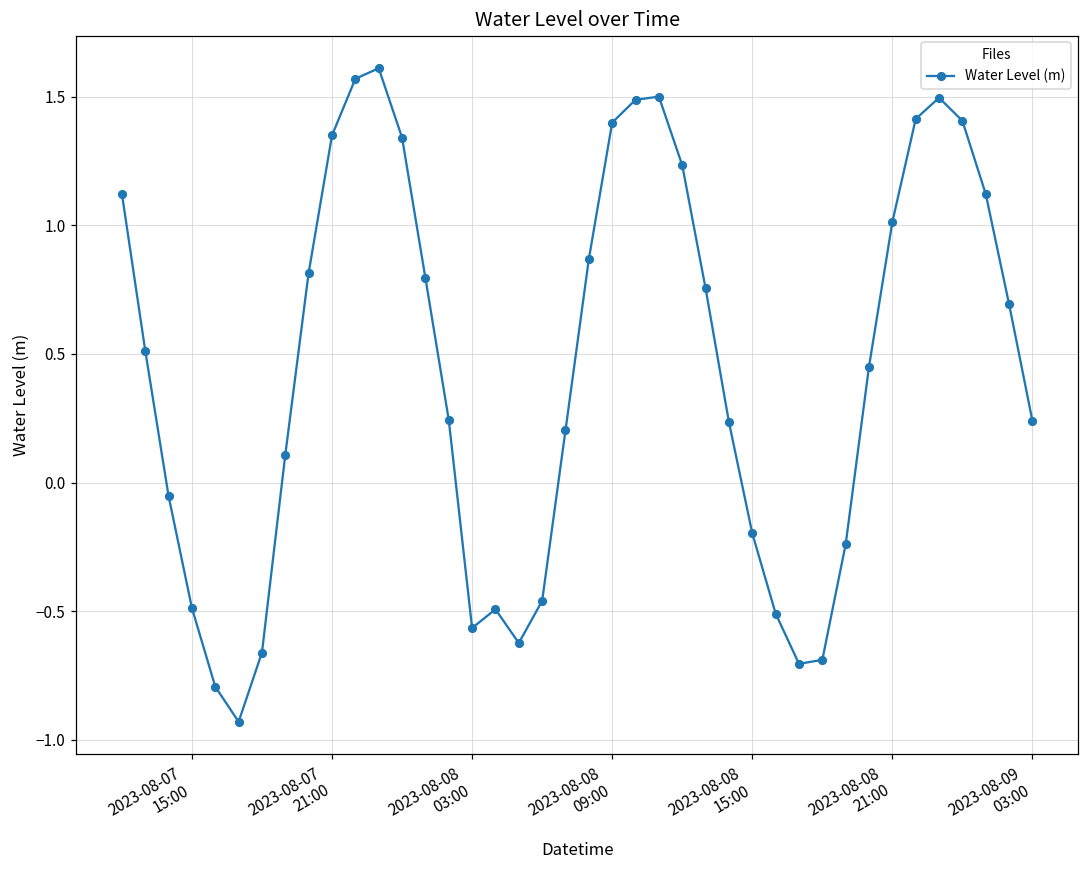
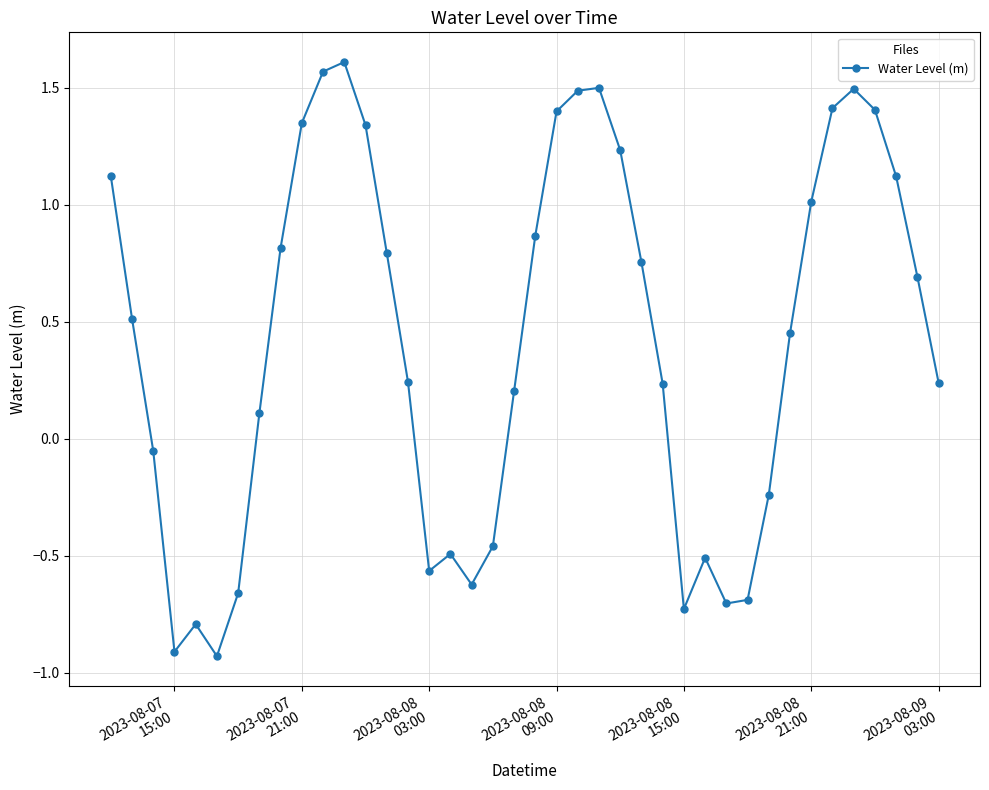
  {
-   "2023-08-07 15:00": -0.49,
+   "2023-08-07 15:00": -0.91,
    "2023-08-07 21:00": 1.35,
    "2023-08-08 03:00": -0.57,
    "2023-08-08 09:00": 1.40,
-   "2023-08-08 15:00": -0.20,
+   "2023-08-08 15:00": -0.73,
    "2023-08-08 21:00": 1.01,
    "2023-08-09 03:00": 0.24
  }
